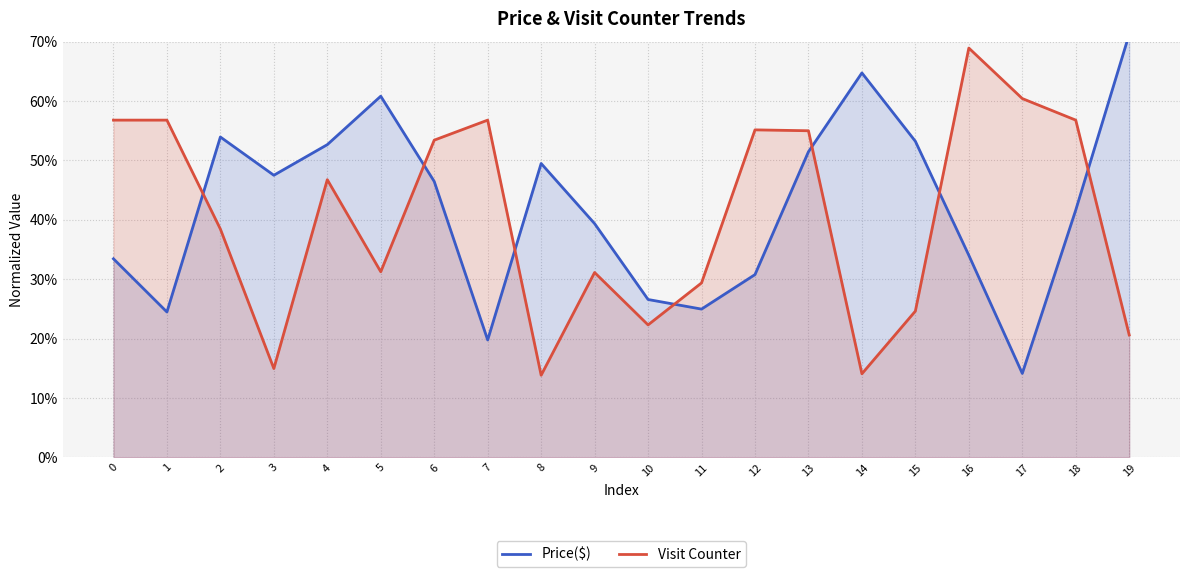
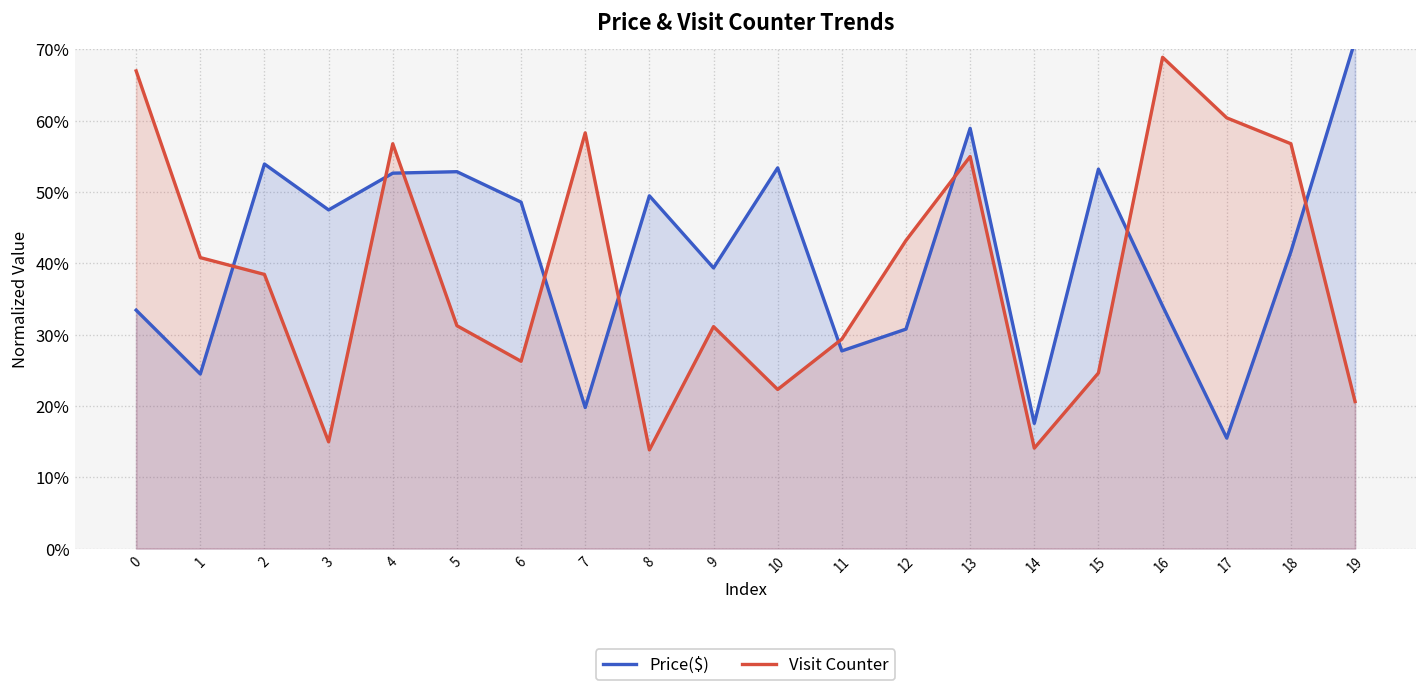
  {
    "Price($)": {
      "0": "33%",
      "1": "24%",
      "2": "54%",
      "3": "48%",
      "4": "53%",
-     "5": "61%",
-     "6": "46%",
+     "5": "53%",
+     "6": "49%",
      "7": "20%",
      "8": "49%",
      "9": "39%",
-     "10": "27%",
-     "11": "25%",
+     "10": "53%",
+     "11": "28%",
      "12": "31%",
-     "13": "51%",
-     "14": "65%",
+     "13": "59%",
+     "14": "18%",
      "15": "53%",
      "16": "34%",
-     "17": "14%",
+     "17": "15%",
      "18": "42%"
    },
    "Visit Counter": {
-     "0": "57%",
-     "1": "57%",
+     "0": "67%",
+     "1": "41%",
      "2": "38%",
      "3": "15%",
-     "4": "47%",
+     "4": "57%",
      "5": "31%",
-     "6": "53%",
-     "7": "57%",
+     "6": "26%",
+     "7": "58%",
      "8": "14%",
      "9": "31%",
      "10": "22%",
      "11": "29%",
-     "12": "55%",
+     "12": "43%",
      "13": "55%",
      "14": "14%",
      "15": "25%",
      "16": "69%",
      "17": "60%",
      "18": "57%",
      "19": "21%"
    }
  }
